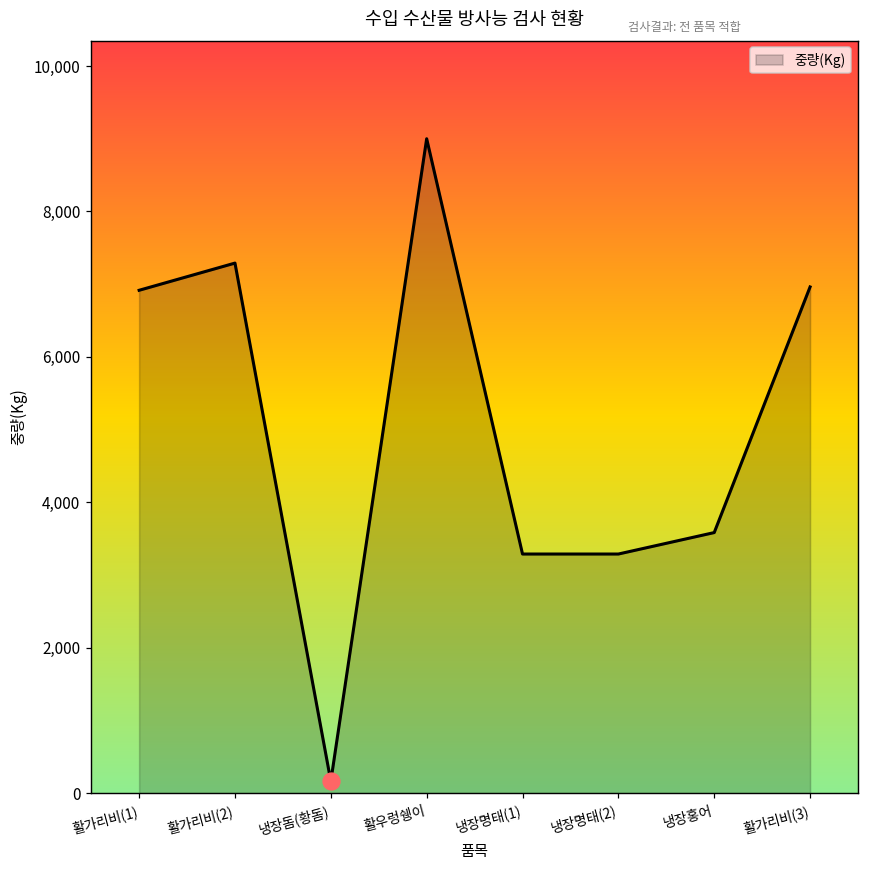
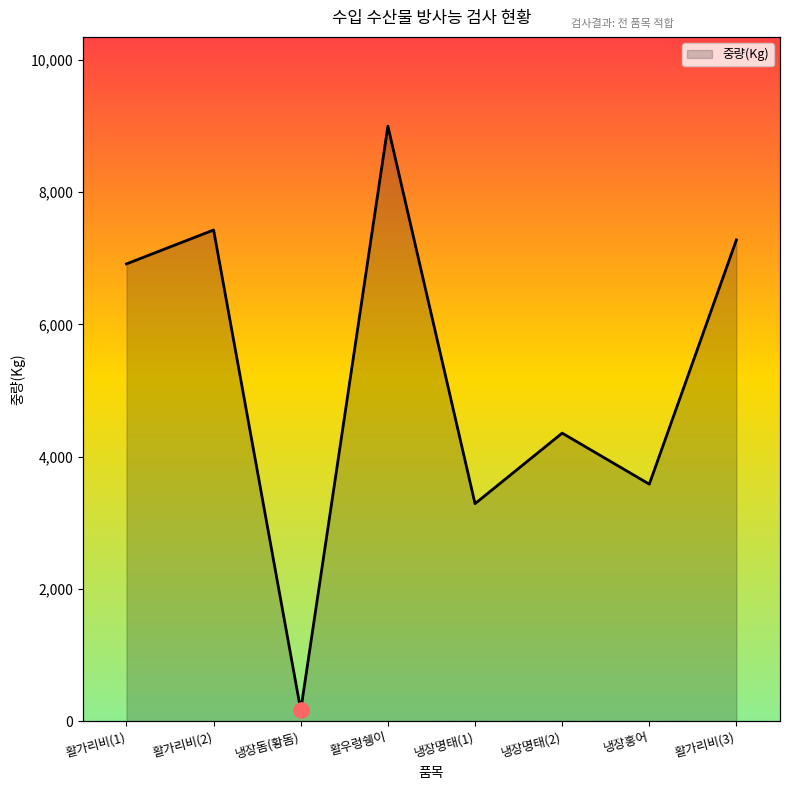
  {
    "중량(Kg)": {
      "활가리비(1)": "6,900",
-     "활가리비(2)": "7,300",
+     "활가리비(2)": "7,400",
      "활우렁쉥이": "9,000",
      "냉장명태(1)": "3,300",
-     "냉장명태(2)": "3,300",
+     "냉장명태(2)": "4,400",
      "냉장홍어": "3,600",
-     "활가리비(3)": "7,000"
+     "활가리비(3)": "7,300"
    }
  }
